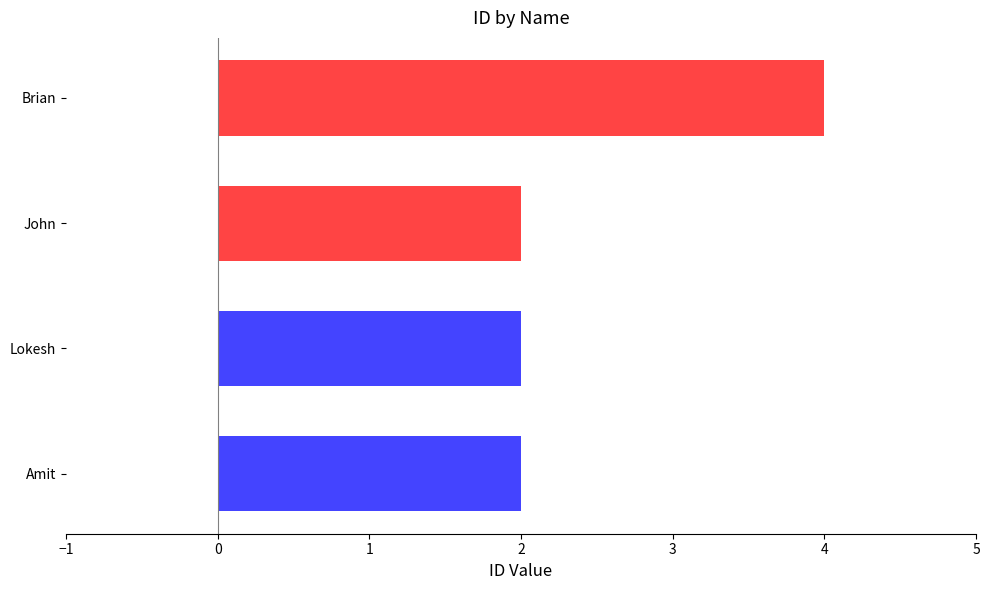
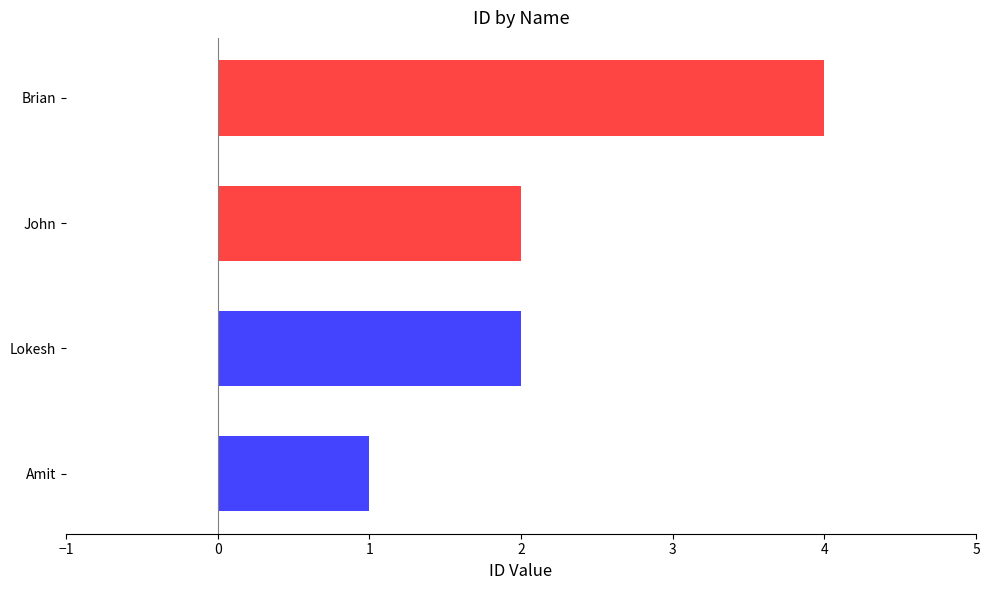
  {
    "Brian": 4,
    "John": 2,
    "Lokesh": 2,
-   "Amit": 2
+   "Amit": 1
  }
